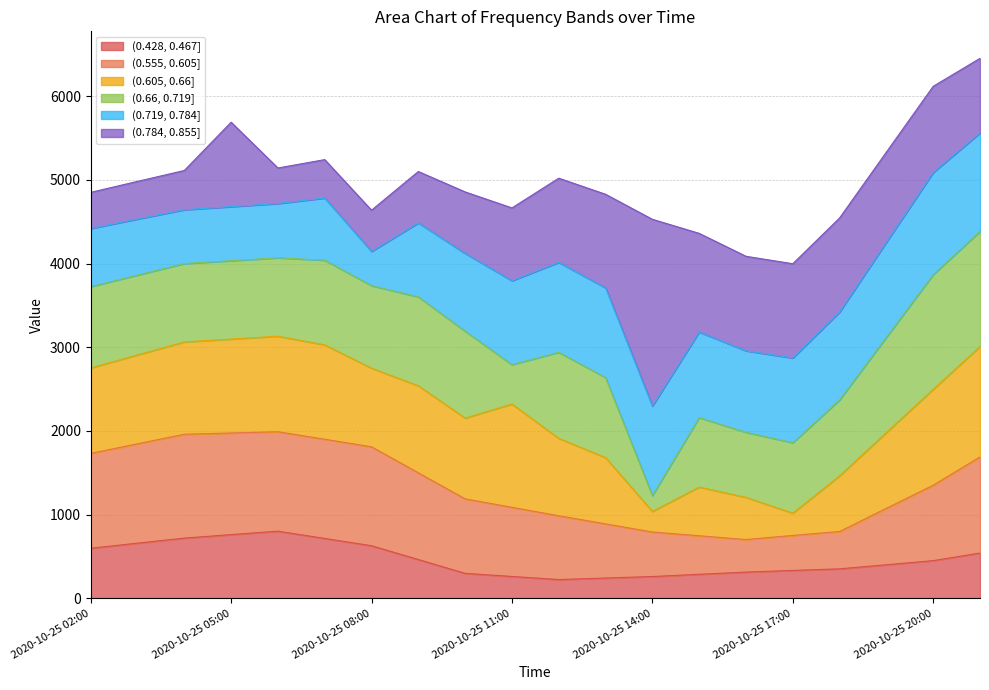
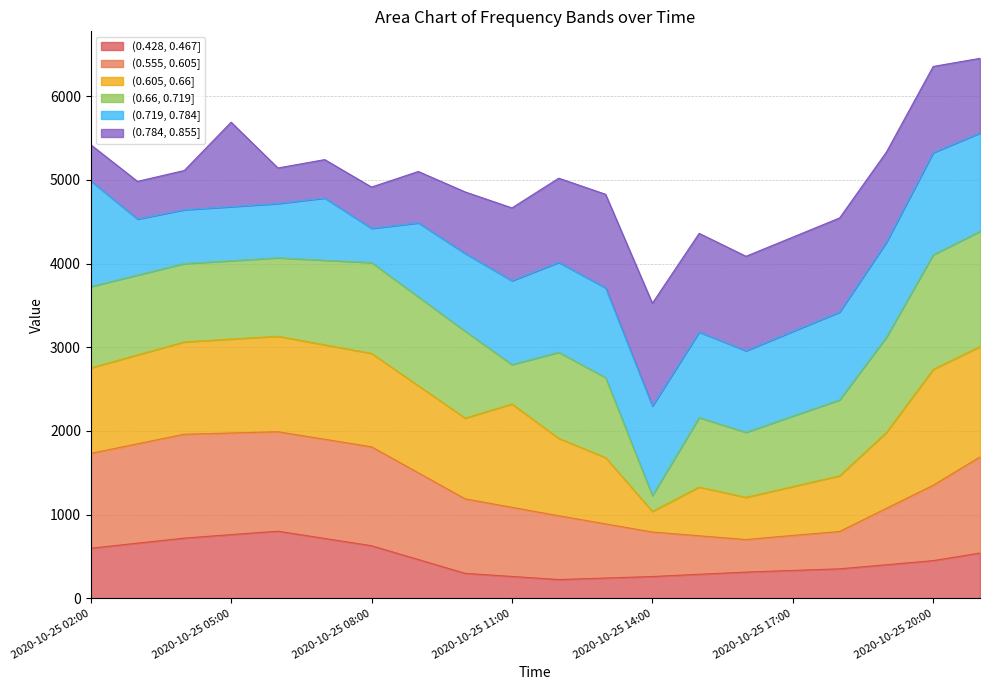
  {
    "(0.605, 0.66]": {
      "2020-10-25 02:00": 1000,
      "2020-10-25 05:00": 1100,
-     "2020-10-25 08:00": 900,
+     "2020-10-25 08:00": 1100,
      "2020-10-25 11:00": 1200,
      "2020-10-25 14:00": 200,
-     "2020-10-25 17:00": 300,
-     "2020-10-25 20:00": 1100
+     "2020-10-25 17:00": 600,
+     "2020-10-25 20:00": 1400
    },
    "(0.66, 0.719]": {
      "2020-10-25 02:00": 1000,
      "2020-10-25 05:00": 900,
-     "2020-10-25 08:00": 1000,
+     "2020-10-25 08:00": 1100,
      "2020-10-25 11:00": 500,
      "2020-10-25 14:00": 200,
      "2020-10-25 17:00": 800,
      "2020-10-25 20:00": 1400
    },
    "(0.719, 0.784]": {
-     "2020-10-25 02:00": 700,
+     "2020-10-25 02:00": 1300,
      "2020-10-25 05:00": 600,
      "2020-10-25 08:00": 400,
      "2020-10-25 11:00": 1000,
      "2020-10-25 14:00": 1100,
      "2020-10-25 17:00": 1000,
      "2020-10-25 20:00": 1200
    },
    "(0.784, 0.855]": {
      "2020-10-25 02:00": 400,
      "2020-10-25 05:00": 1000,
      "2020-10-25 08:00": 500,
      "2020-10-25 11:00": 900,
-     "2020-10-25 14:00": 2200,
+     "2020-10-25 14:00": 1200,
      "2020-10-25 17:00": 1100,
      "2020-10-25 20:00": 1000
    }
  }
